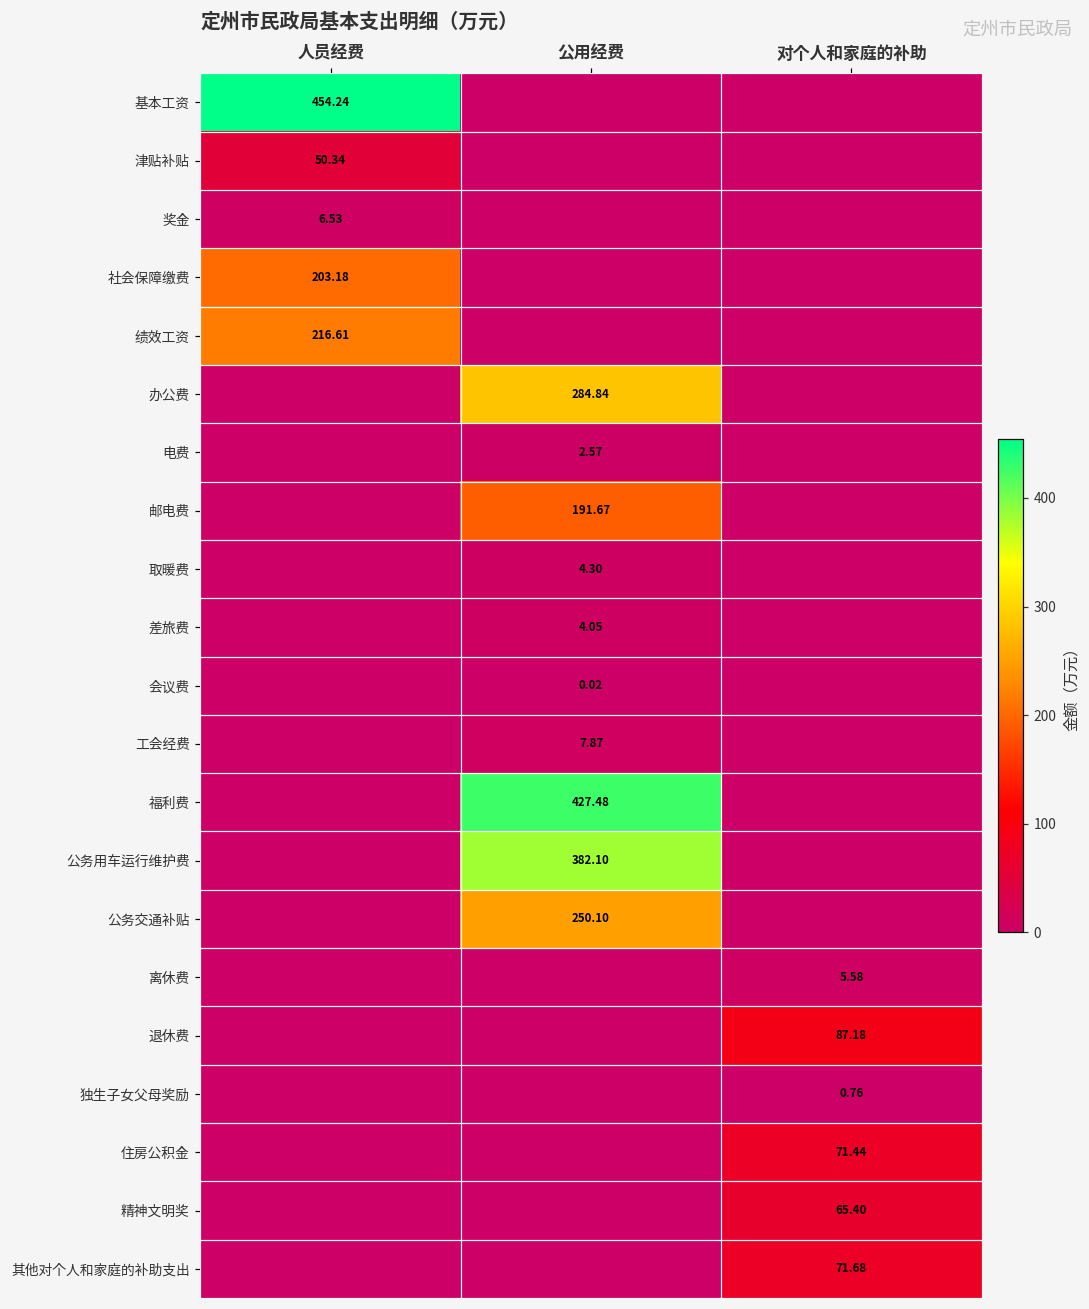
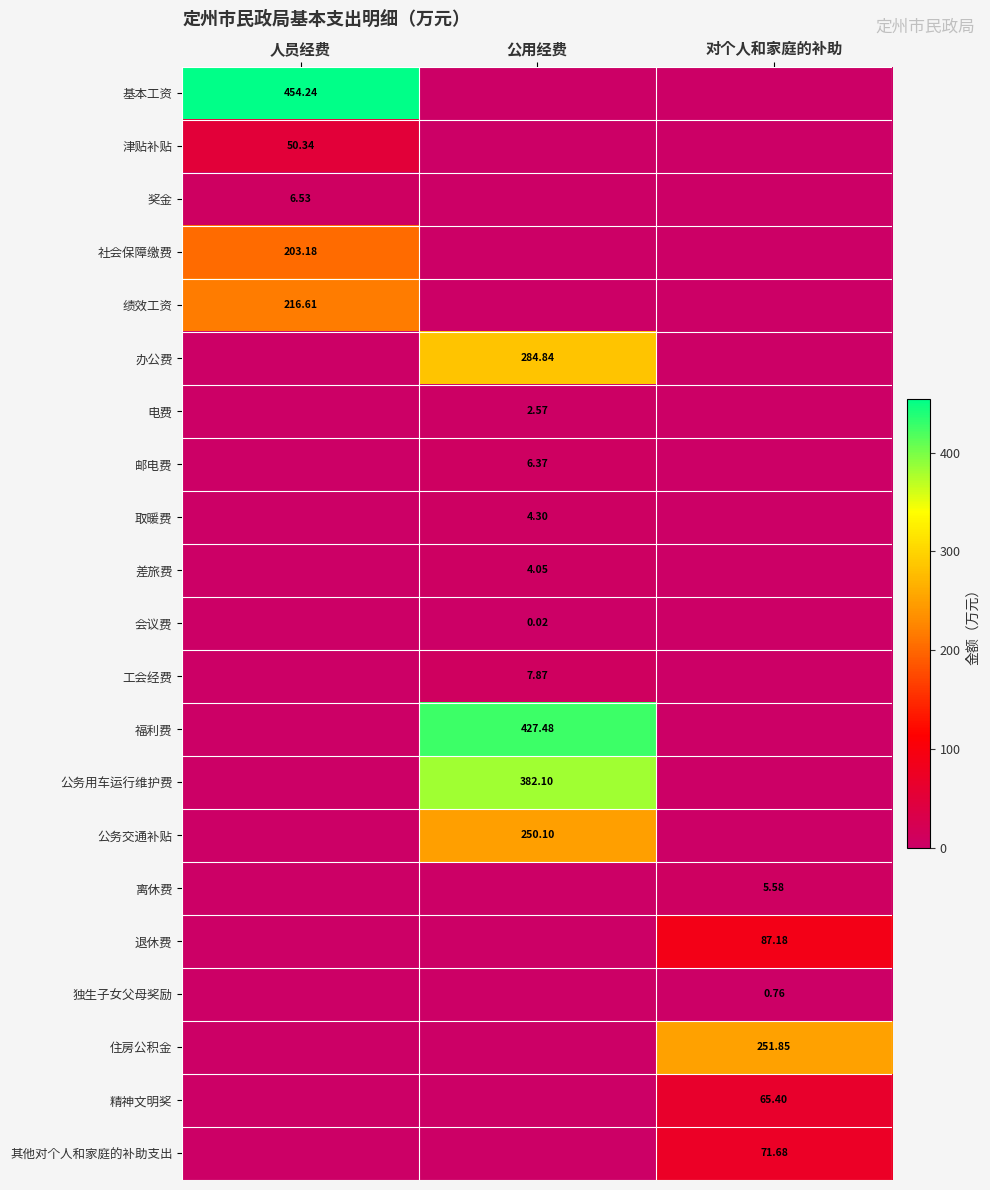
  {
    "基本工资": {
      "人员经费": 454.24
    },
    "津贴补贴": {
      "人员经费": 50.34
    },
    "奖金": {
      "人员经费": 6.53
    },
    "社会保障缴费": {
      "人员经费": 203.18
    },
    "绩效工资": {
      "人员经费": 216.61
    },
    "办公费": {
      "公用经费": 284.84
    },
    "电费": {
      "公用经费": 2.57
    },
    "邮电费": {
-     "公用经费": 191.67
+     "公用经费": 6.37
    },
    "取暖费": {
      "公用经费": 4.30
    },
    "差旅费": {
      "公用经费": 4.05
    },
    "会议费": {
      "公用经费": 0.02
    },
    "工会经费": {
      "公用经费": 7.87
    },
    "福利费": {
      "公用经费": 427.48
    },
    "公务用车运行维护费": {
      "公用经费": 382.10
    },
    "公务交通补贴": {
      "公用经费": 250.10
    },
    "离休费": {
      "对个人和家庭的补助": 5.58
    },
    "退休费": {
      "对个人和家庭的补助": 87.18
    },
    "独生子女父母奖励": {
      "对个人和家庭的补助": 0.76
    },
    "住房公积金": {
-     "对个人和家庭的补助": 71.44
+     "对个人和家庭的补助": 251.85
    },
    "精神文明奖": {
      "对个人和家庭的补助": 65.40
    },
    "其他对个人和家庭的补助支出": {
      "对个人和家庭的补助": 71.68
    }
  }
